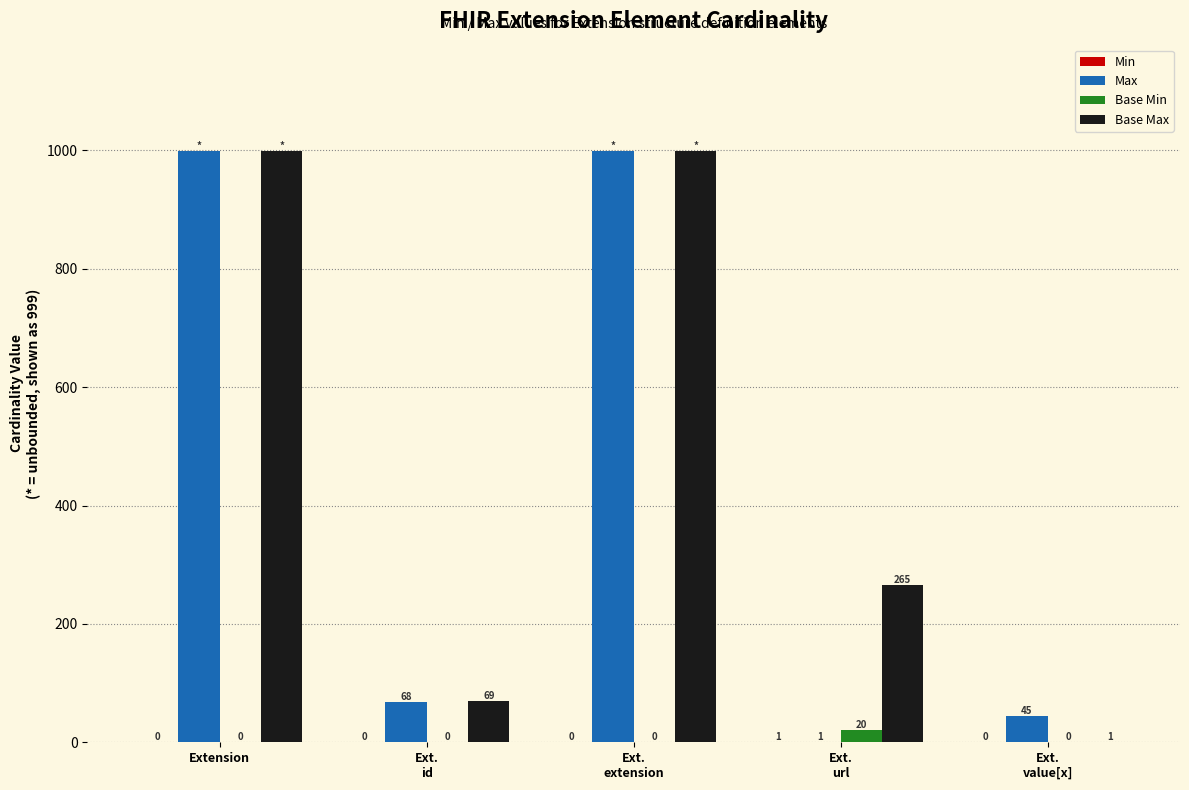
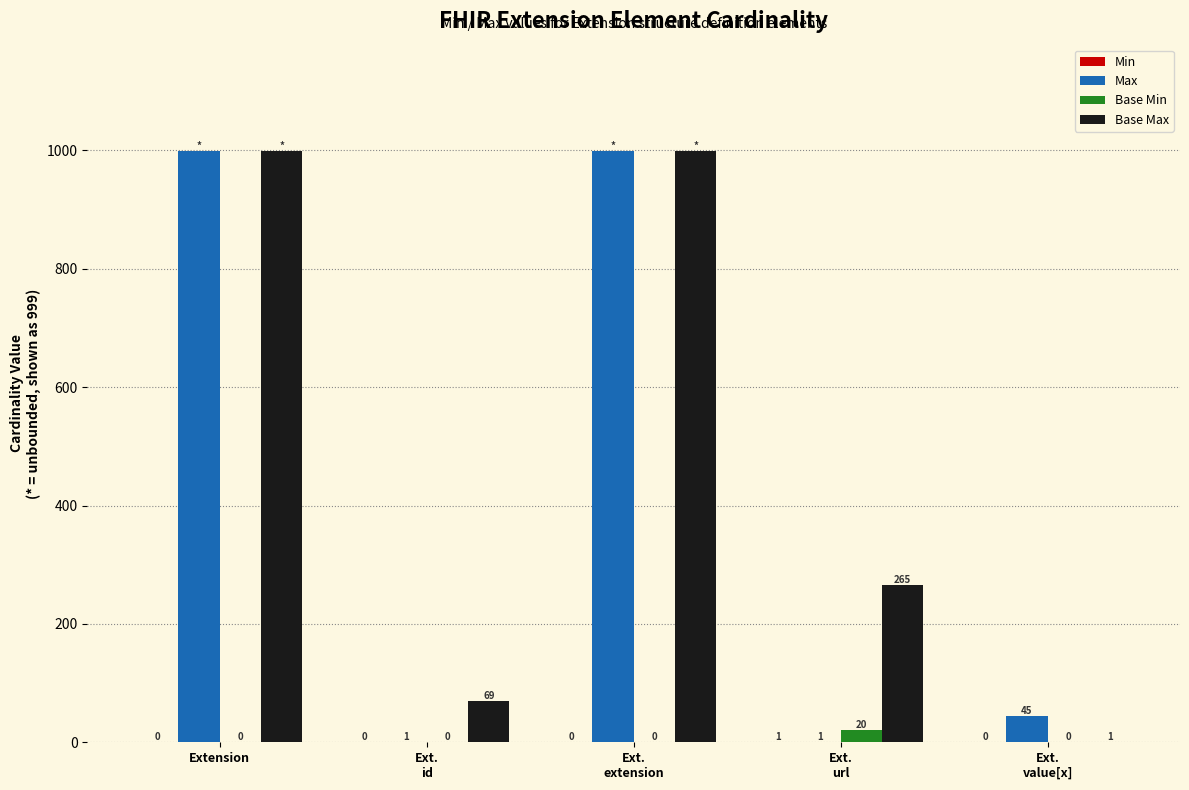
  {
    "Min": {
      "Extension": 0,
      "Ext. id": 0,
      "Ext. extension": 0,
      "Ext. url": 1,
      "Ext. value[x]": 0
    },
    "Max": {
-     "Ext. id": 68,
+     "Ext. id": 1,
      "Ext. url": 1,
      "Ext. value[x]": 45
    },
    "Base Min": {
      "Extension": 0,
      "Ext. id": 0,
      "Ext. extension": 0,
      "Ext. url": 20,
      "Ext. value[x]": 0
    },
    "Base Max": {
      "Ext. id": 69,
      "Ext. url": 265,
      "Ext. value[x]": 1
    }
  }
